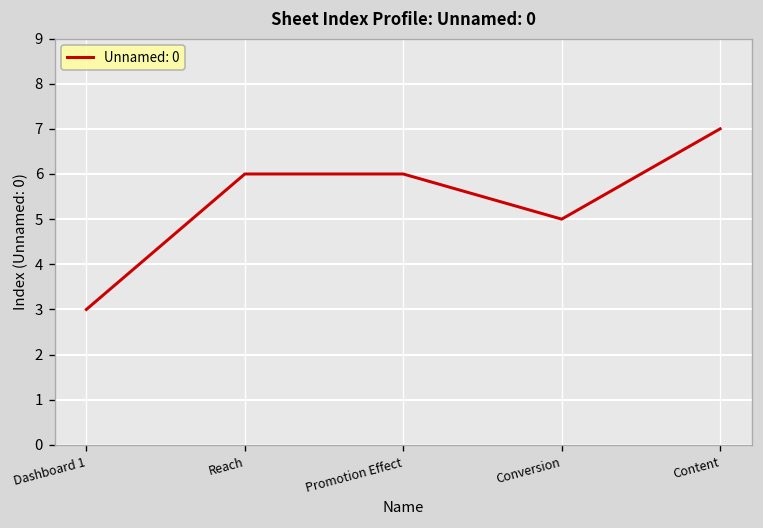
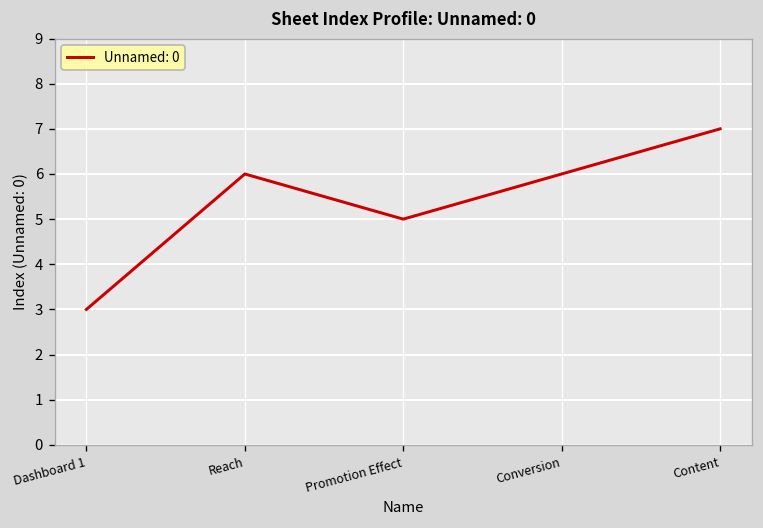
  {
    "Dashboard 1": 3,
    "Reach": 6,
-   "Promotion Effect": 6,
-   "Conversion": 5,
+   "Promotion Effect": 5,
+   "Conversion": 6,
    "Content": 7
  }
